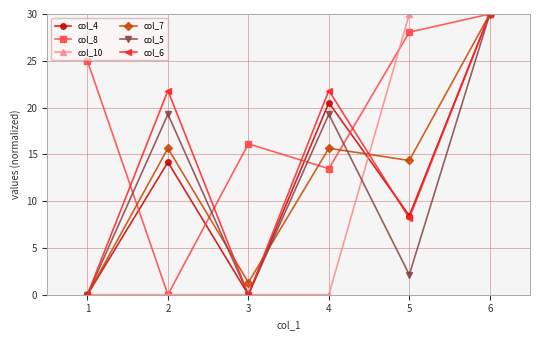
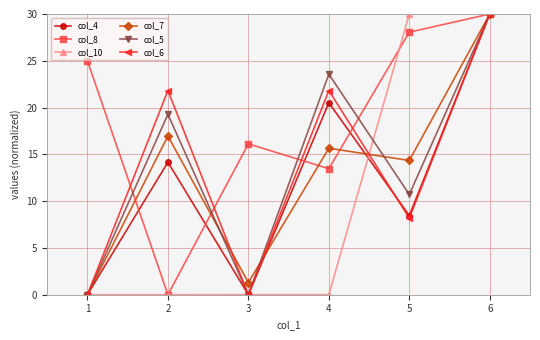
  {
    "col_4": {
      "2": 14,
      "4": 21,
      "5": 8
    },
    "col_10": {
      "4": 0,
      "5": 30
    },
    "col_7": {
-     "2": 16,
+     "2": 17,
      "3": 1,
      "4": 16,
      "5": 14
    },
    "col_5": {
      "2": 19,
-     "4": 19,
-     "5": 2
+     "4": 24,
+     "5": 11
    }
  }
